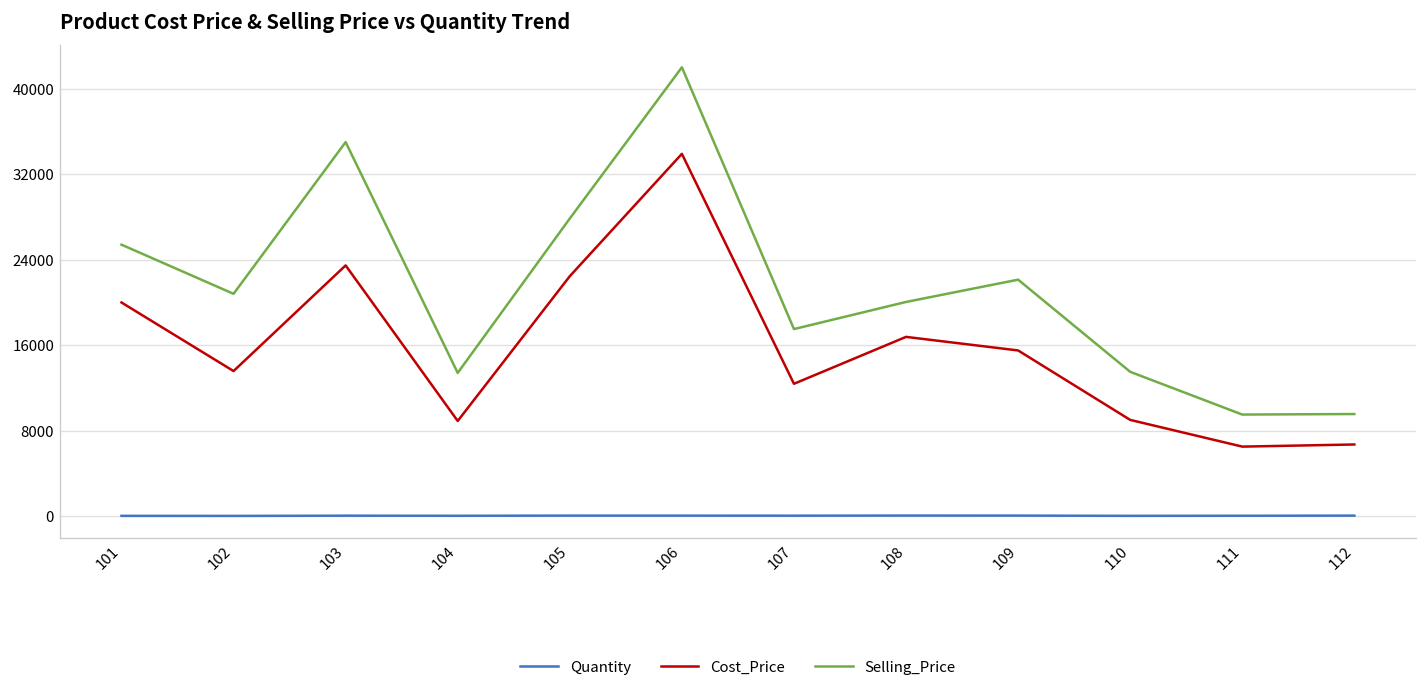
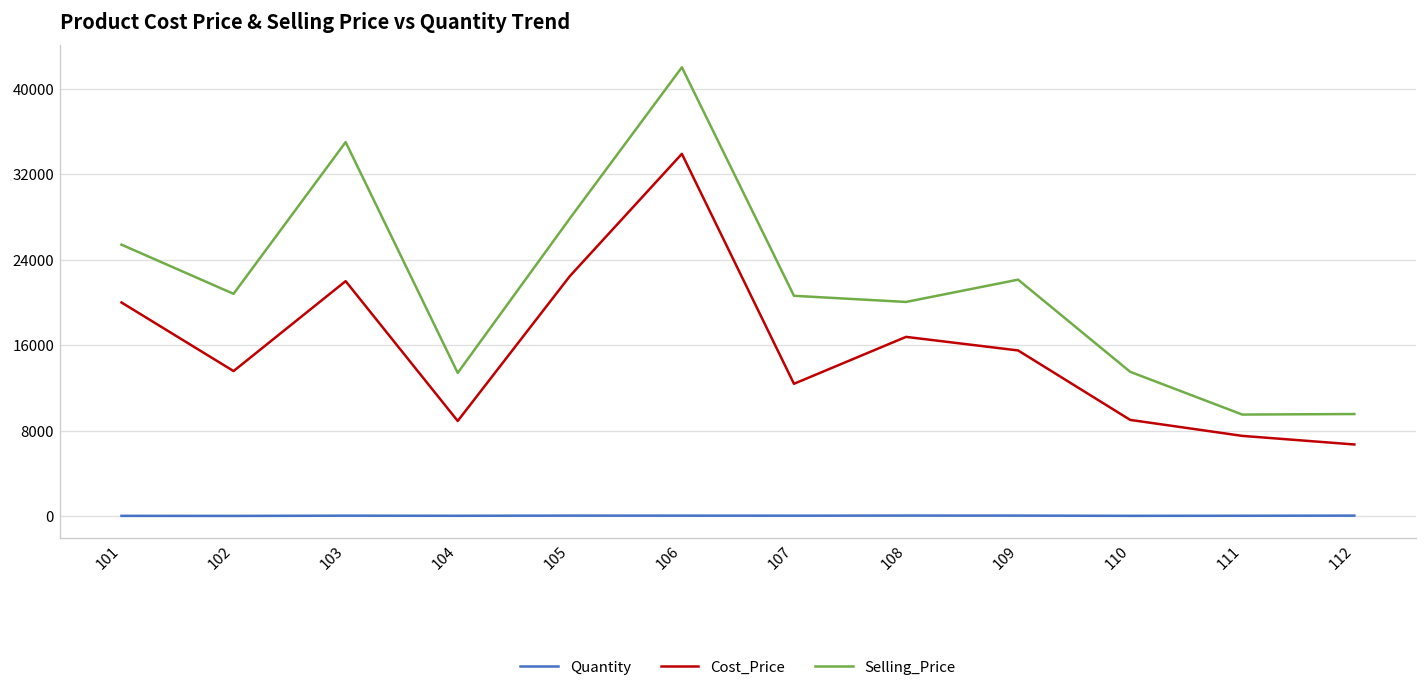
  {
    "Quantity": {
      "101": 0,
      "102": 0,
      "103": 0,
      "104": 0,
      "105": 0,
      "106": 0,
      "107": 0,
      "108": 0,
      "109": 0,
      "110": 0,
      "111": 0,
      "112": 0
    },
    "Cost_Price": {
      "101": 20000,
      "102": 14000,
-     "103": 23000,
+     "103": 22000,
      "104": 9000,
      "105": 22000,
      "106": 34000,
      "107": 12000,
      "108": 17000,
      "109": 16000,
      "110": 9000,
-     "111": 7000,
+     "111": 8000,
      "112": 7000
    },
    "Selling_Price": {
      "101": 25000,
      "102": 21000,
      "103": 35000,
      "104": 13000,
      "105": 28000,
      "106": 42000,
-     "107": 18000,
+     "107": 21000,
      "108": 20000,
      "109": 22000,
      "110": 14000,
      "111": 10000,
      "112": 10000
    }
  }
